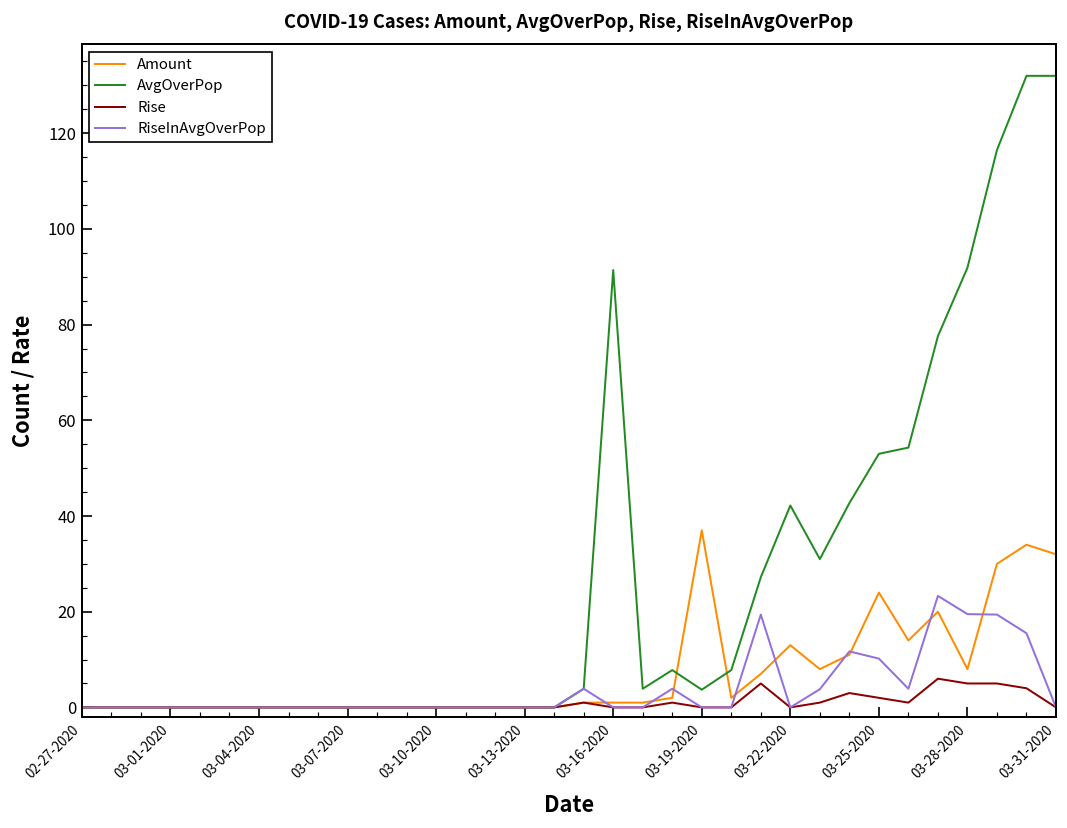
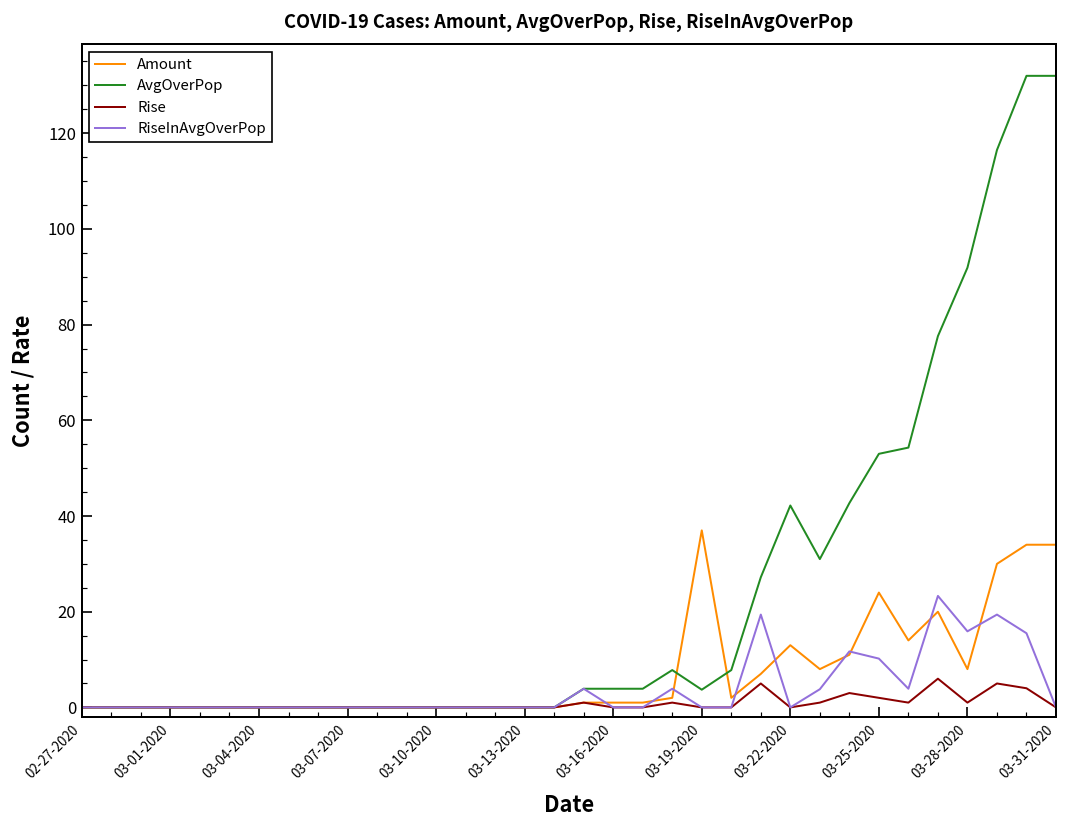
  {
    "Amount": {
      "03-16-2020": 1,
      "03-19-2020": 37,
      "03-22-2020": 13,
      "03-25-2020": 24,
      "03-28-2020": 8,
-     "03-31-2020": 32
+     "03-31-2020": 34
    },
    "AvgOverPop": {
-     "03-16-2020": 91,
+     "03-16-2020": 4,
      "03-19-2020": 4,
      "03-22-2020": 42,
      "03-25-2020": 53,
      "03-28-2020": 92,
      "03-31-2020": 132
    },
    "Rise": {
      "03-25-2020": 2,
-     "03-28-2020": 5
+     "03-28-2020": 1
    },
    "RiseInAvgOverPop": {
      "03-25-2020": 10,
-     "03-28-2020": 20
+     "03-28-2020": 16
    }
  }
